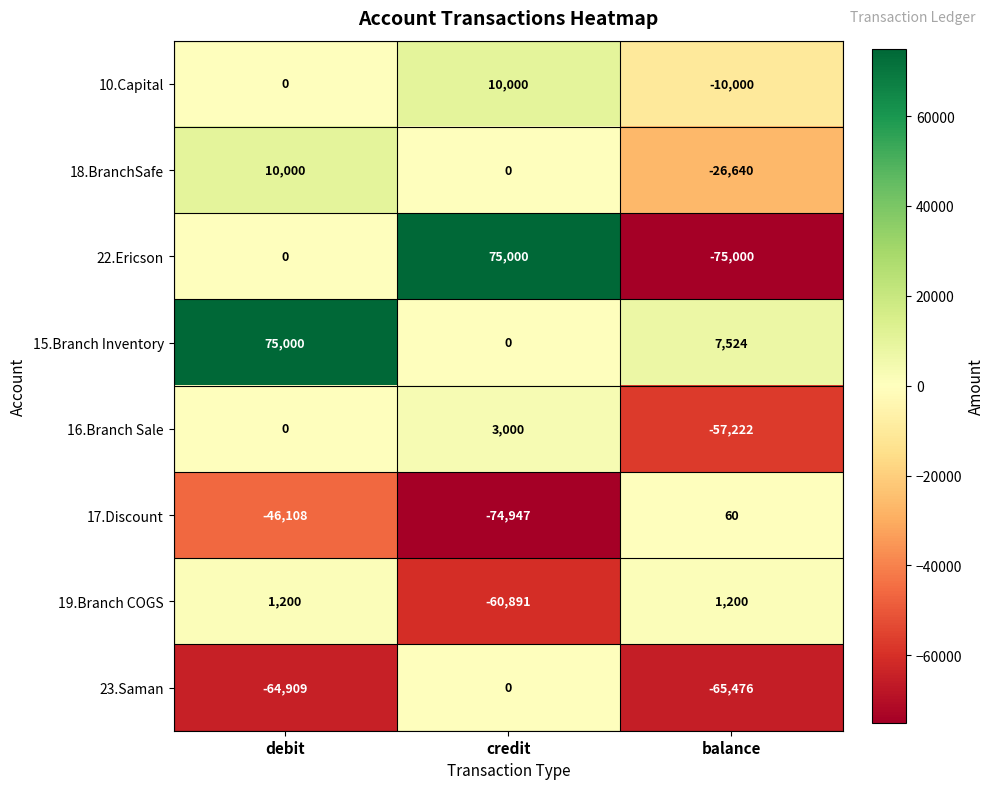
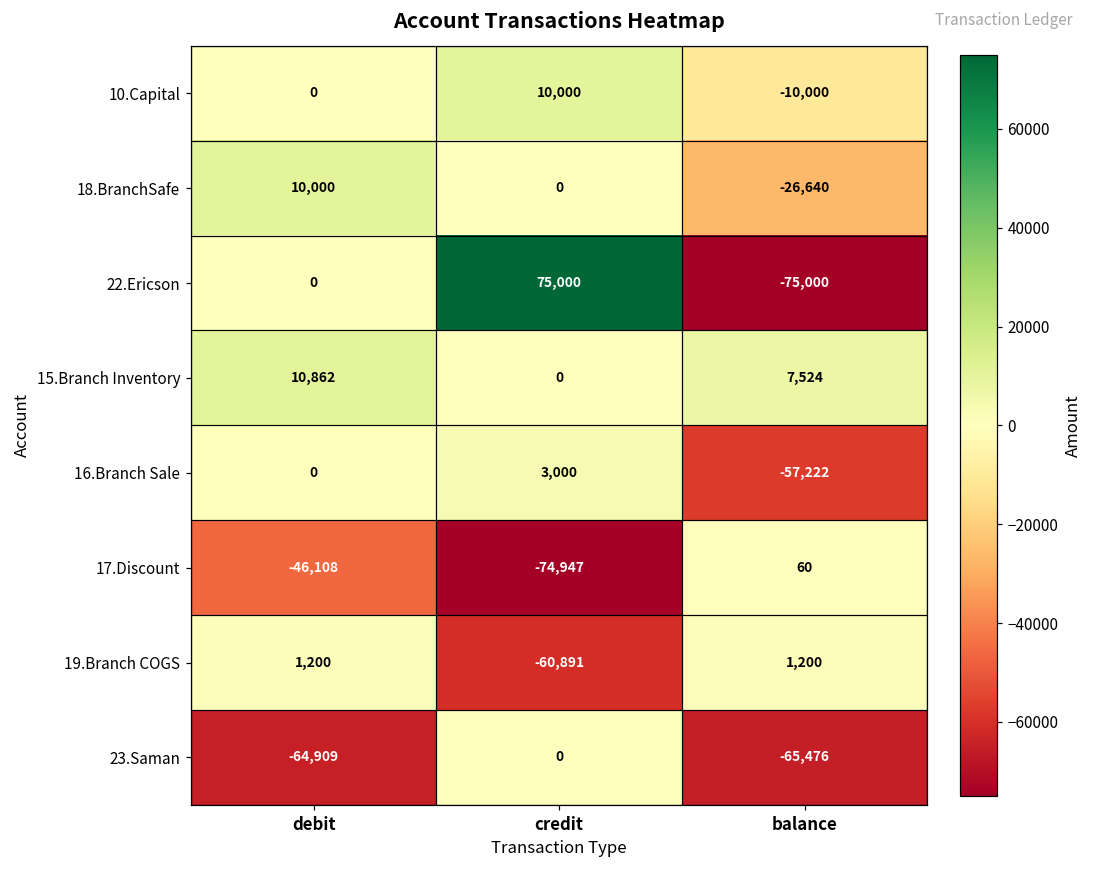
  {
    "10.Capital": {
      "debit": "0",
      "credit": "10,000",
      "balance": "-10,000"
    },
    "18.BranchSafe": {
      "debit": "10,000",
      "credit": "0",
      "balance": "-26,640"
    },
    "22.Ericson": {
      "debit": "0",
      "credit": "75,000",
      "balance": "-75,000"
    },
    "15.Branch Inventory": {
-     "debit": "75,000",
+     "debit": "10,862",
      "credit": "0",
      "balance": "7,524"
    },
    "16.Branch Sale": {
      "debit": "0",
      "credit": "3,000",
      "balance": "-57,222"
    },
    "17.Discount": {
      "debit": "-46,108",
      "credit": "-74,947",
      "balance": "60"
    },
    "19.Branch COGS": {
      "debit": "1,200",
      "credit": "-60,891",
      "balance": "1,200"
    },
    "23.Saman": {
      "debit": "-64,909",
      "credit": "0",
      "balance": "-65,476"
    }
  }
